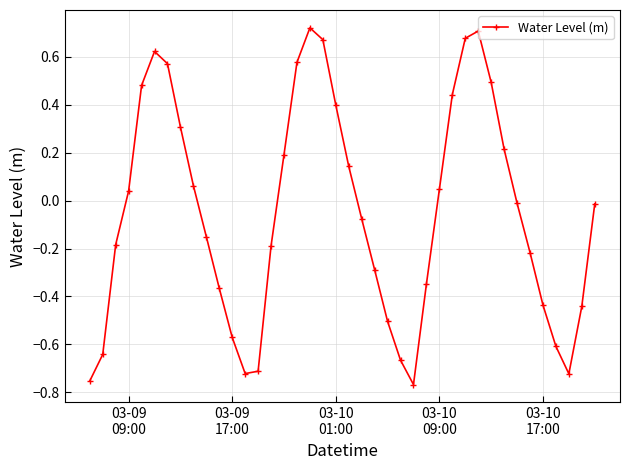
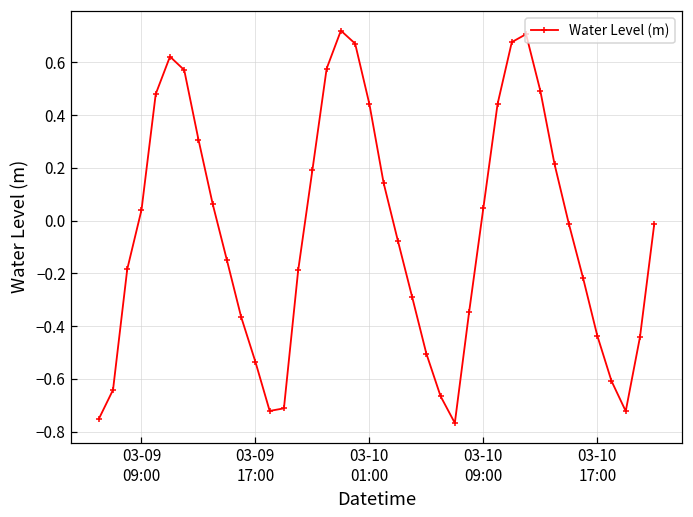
  {
    "03-09 09:00": 0.04,
-   "03-09 17:00": -0.57,
-   "03-10 01:00": 0.40,
+   "03-09 17:00": -0.54,
+   "03-10 01:00": 0.44,
    "03-10 09:00": 0.05,
    "03-10 17:00": -0.44
  }
